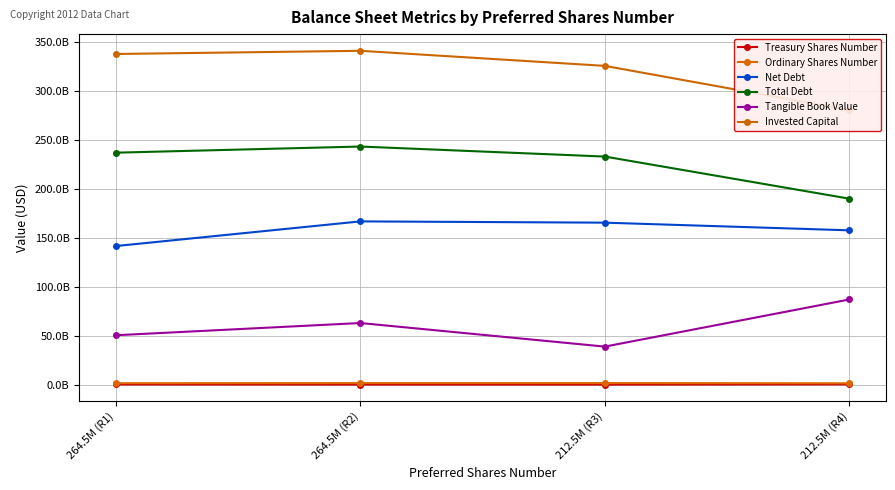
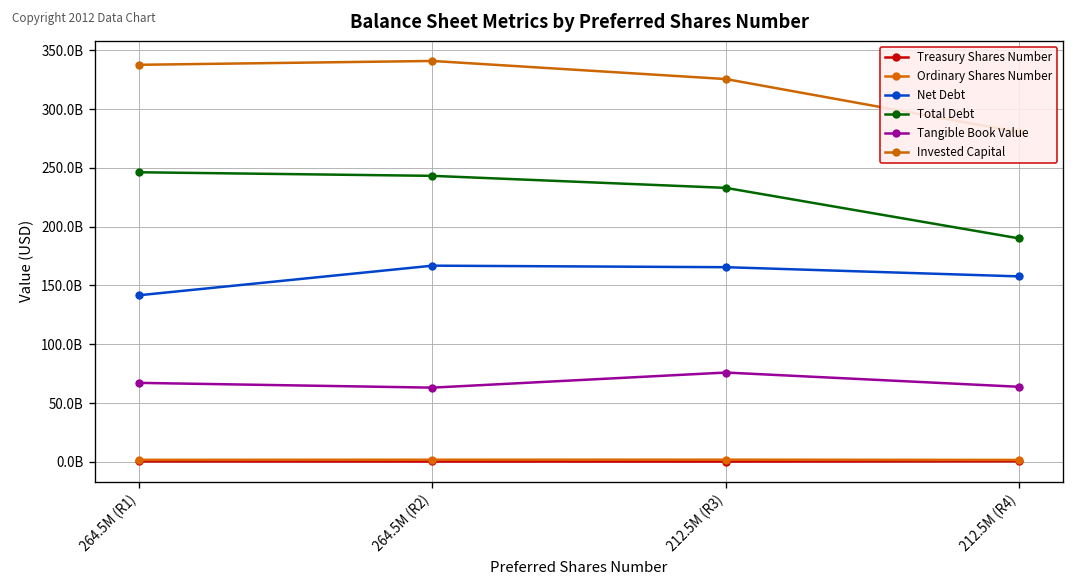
  {
    "Net Debt": {
      "264.5M (R1)": 140000000000,
      "264.5M (R2)": 170000000000,
      "212.5M (R3)": 170000000000,
      "212.5M (R4)": 160000000000
    },
    "Total Debt": {
-     "264.5M (R1)": 240000000000,
+     "264.5M (R1)": 250000000000,
      "264.5M (R2)": 240000000000,
      "212.5M (R3)": 230000000000,
      "212.5M (R4)": 190000000000
    },
    "Tangible Book Value": {
-     "264.5M (R1)": 50000000000,
+     "264.5M (R1)": 70000000000,
      "264.5M (R2)": 60000000000,
-     "212.5M (R3)": 40000000000,
-     "212.5M (R4)": 90000000000
+     "212.5M (R3)": 80000000000,
+     "212.5M (R4)": 60000000000
    }
  }
